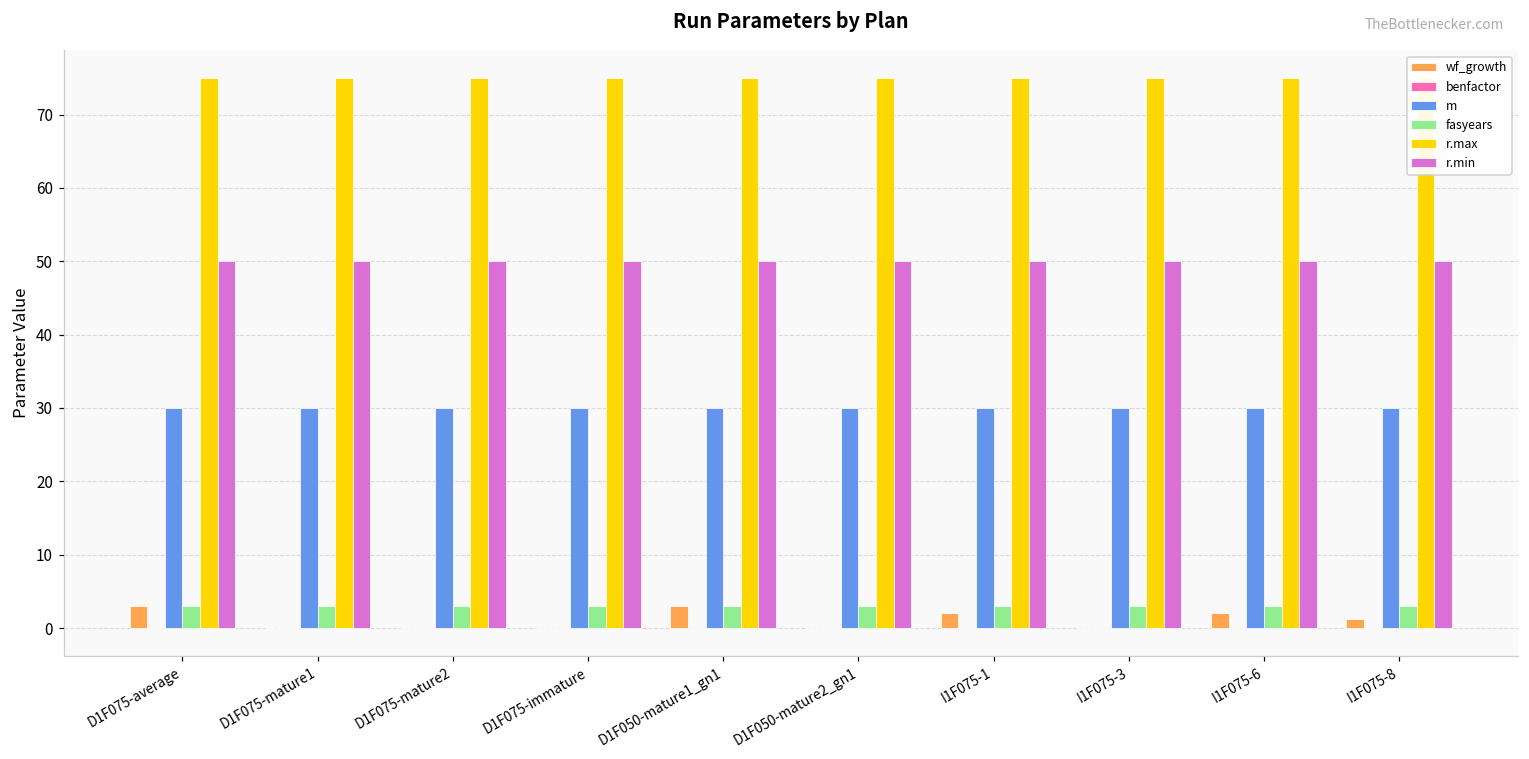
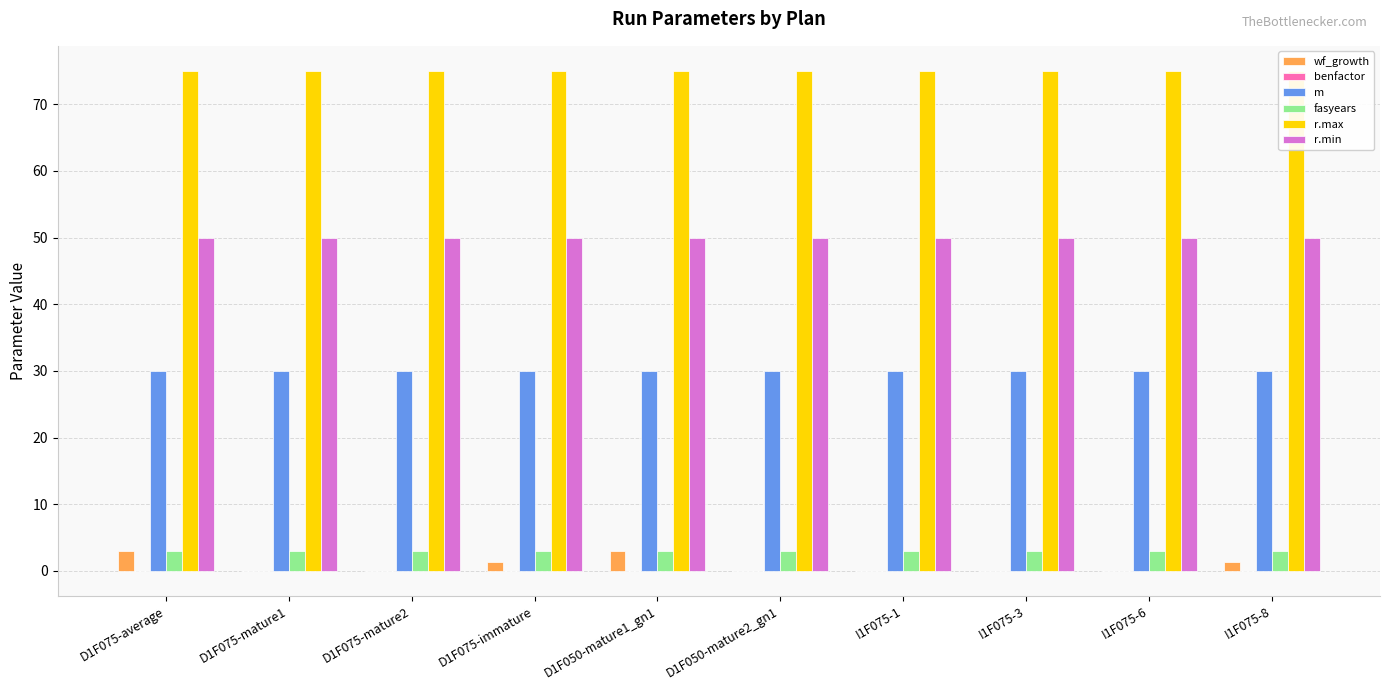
  {
    "wf_growth": {
      "D1F075-average": 3,
-     "D1F075-immature": 0,
+     "D1F075-immature": 1,
      "D1F050-mature1_gn1": 3,
-     "I1F075-1": 2,
-     "I1F075-6": 2,
+     "I1F075-1": 0,
+     "I1F075-6": 0,
      "I1F075-8": 1
    },
    "m": {
      "D1F075-average": 30,
      "D1F075-mature1": 30,
      "D1F075-mature2": 30,
      "D1F075-immature": 30,
      "D1F050-mature1_gn1": 30,
      "D1F050-mature2_gn1": 30,
      "I1F075-1": 30,
      "I1F075-3": 30,
      "I1F075-6": 30,
      "I1F075-8": 30
    },
    "fasyears": {
      "D1F075-average": 3,
      "D1F075-mature1": 3,
      "D1F075-mature2": 3,
      "D1F075-immature": 3,
      "D1F050-mature1_gn1": 3,
      "D1F050-mature2_gn1": 3,
      "I1F075-1": 3,
      "I1F075-3": 3,
      "I1F075-6": 3,
      "I1F075-8": 3
    },
    "r.max": {
      "D1F075-average": 75,
      "D1F075-mature1": 75,
      "D1F075-mature2": 75,
      "D1F075-immature": 75,
      "D1F050-mature1_gn1": 75,
      "D1F050-mature2_gn1": 75,
      "I1F075-1": 75,
      "I1F075-3": 75,
      "I1F075-6": 75
    }
  }
